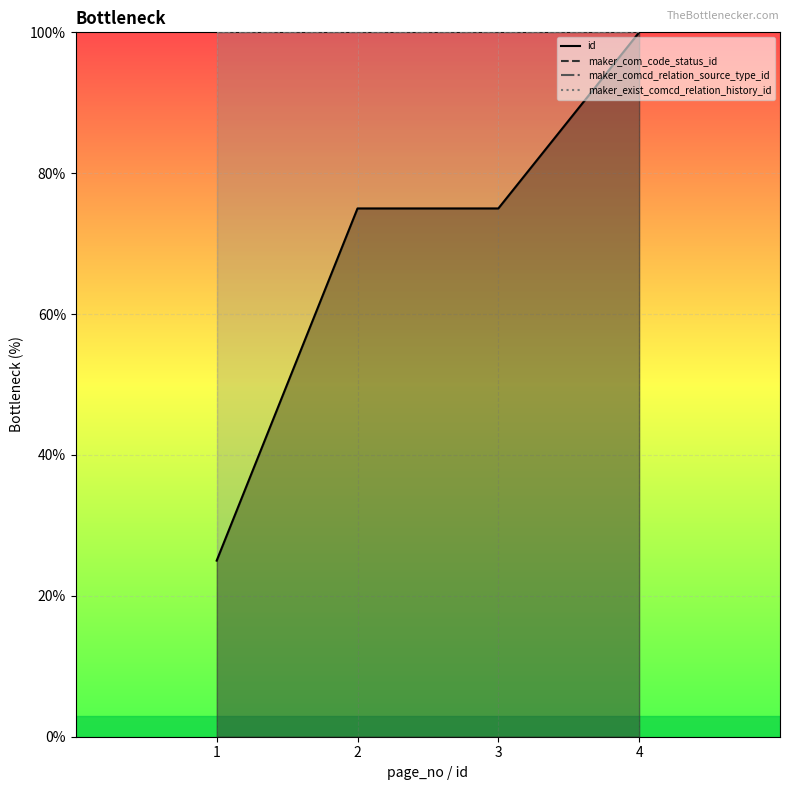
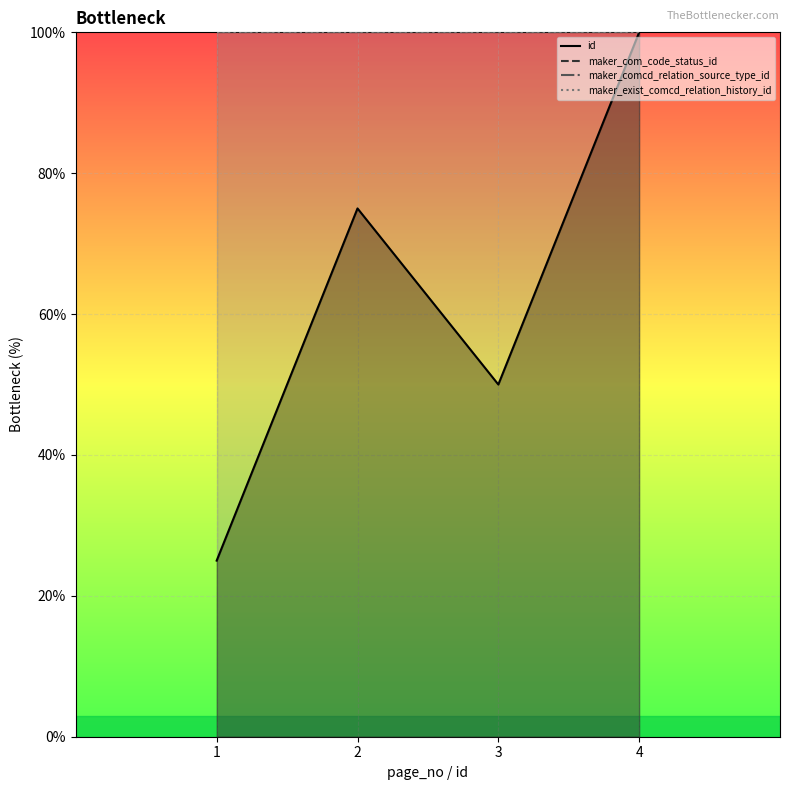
  {
    "id": {
      "1": "25%",
      "2": "75%",
-     "3": "75%"
+     "3": "50%"
    },
    "maker_exist_comcd_relation_history_id": {
      "1": "100%",
      "2": "100%",
      "3": "100%"
    }
  }
